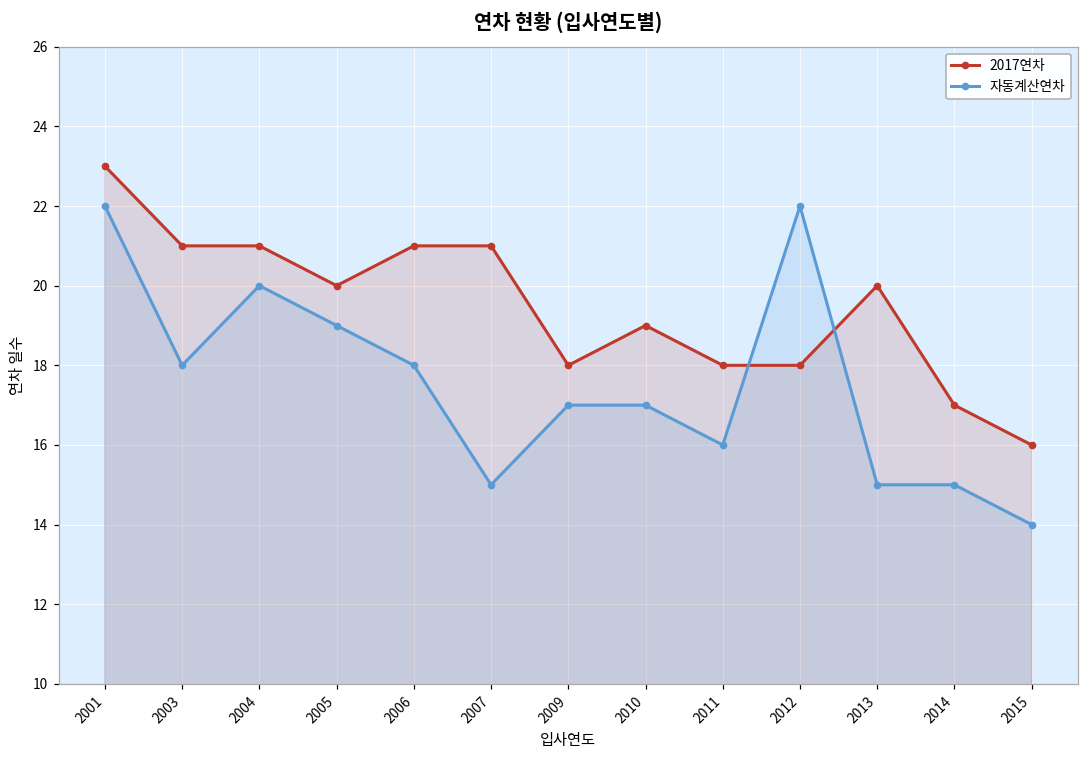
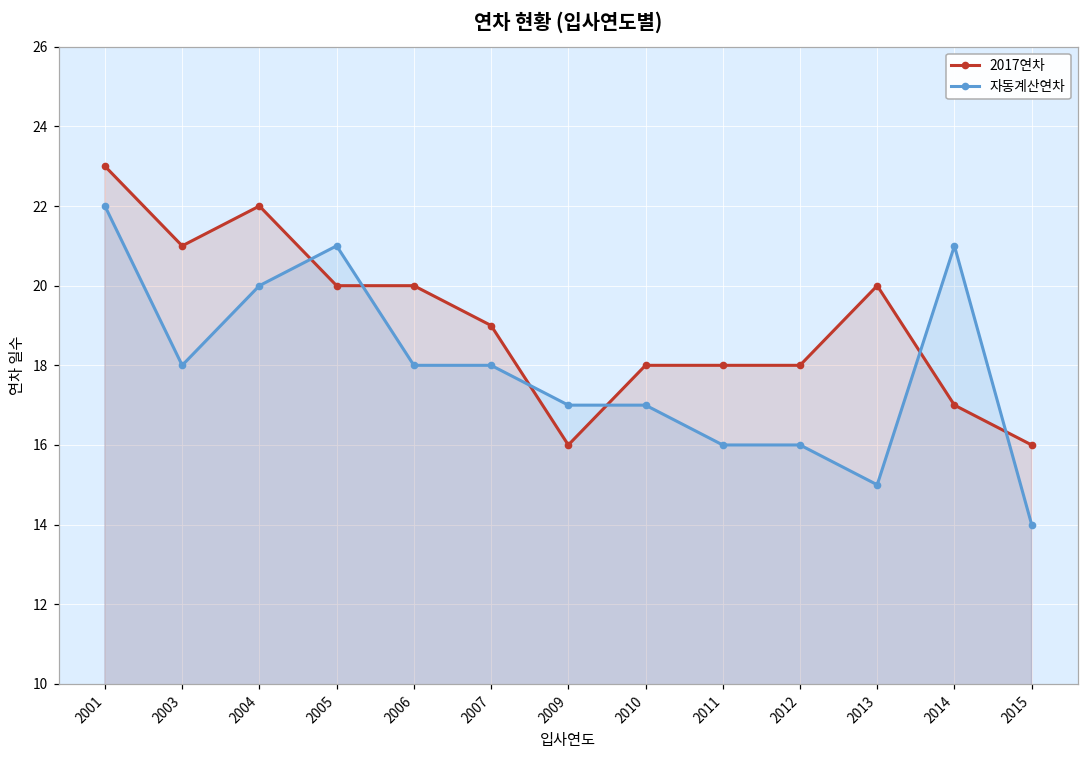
  {
    "2017연차": {
      "2001": 23,
      "2003": 21,
-     "2004": 21,
+     "2004": 22,
      "2005": 20,
-     "2006": 21,
-     "2007": 21,
-     "2009": 18,
-     "2010": 19,
+     "2006": 20,
+     "2007": 19,
+     "2009": 16,
+     "2010": 18,
      "2011": 18,
      "2012": 18,
      "2013": 20,
      "2014": 17,
      "2015": 16
    },
    "자동계산연차": {
      "2001": 22,
      "2003": 18,
      "2004": 20,
-     "2005": 19,
+     "2005": 21,
      "2006": 18,
-     "2007": 15,
+     "2007": 18,
      "2009": 17,
      "2010": 17,
      "2011": 16,
-     "2012": 22,
+     "2012": 16,
      "2013": 15,
-     "2014": 15,
+     "2014": 21,
      "2015": 14
    }
  }
